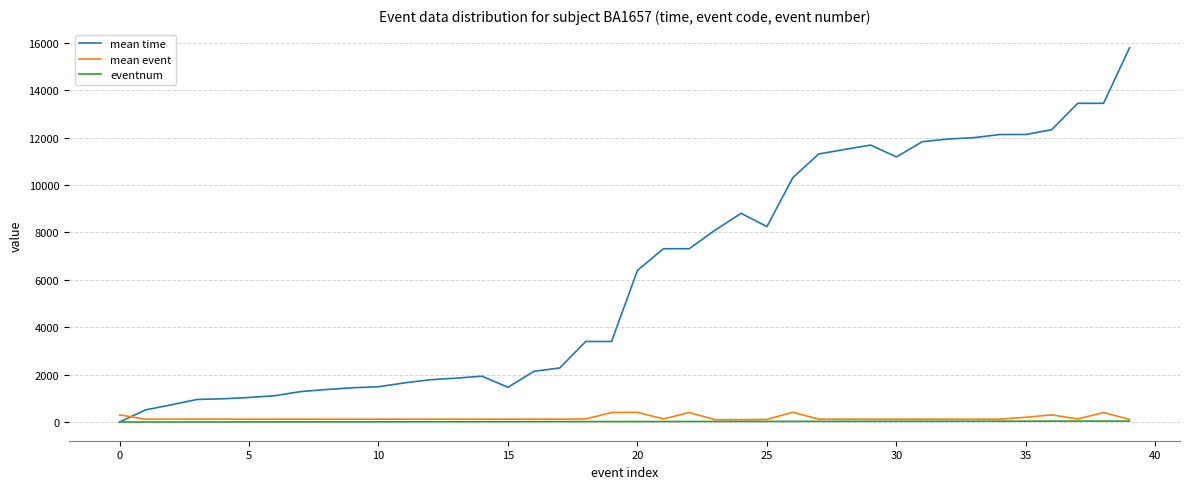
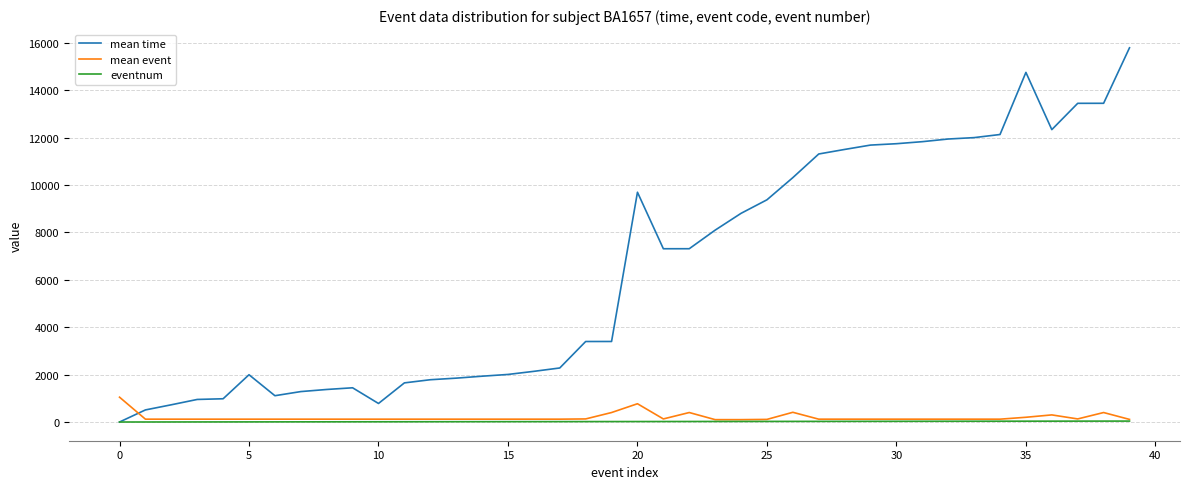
  {
    "mean time": {
-     "5": 1000,
-     "10": 1500,
-     "15": 1500,
-     "20": 6400,
-     "25": 8200,
-     "30": 11200,
-     "35": 12100
+     "5": 2000,
+     "10": 800,
+     "15": 2000,
+     "20": 9700,
+     "25": 9400,
+     "30": 11700,
+     "35": 14800
    },
    "mean event": {
-     "0": 300,
+     "0": 1000,
      "5": 100,
      "10": 100,
-     "20": 400,
+     "20": 800,
      "35": 200
    },
    "eventnum": {
      "5": 0,
      "10": 0,
      "20": 0,
      "35": 0
    }
  }
